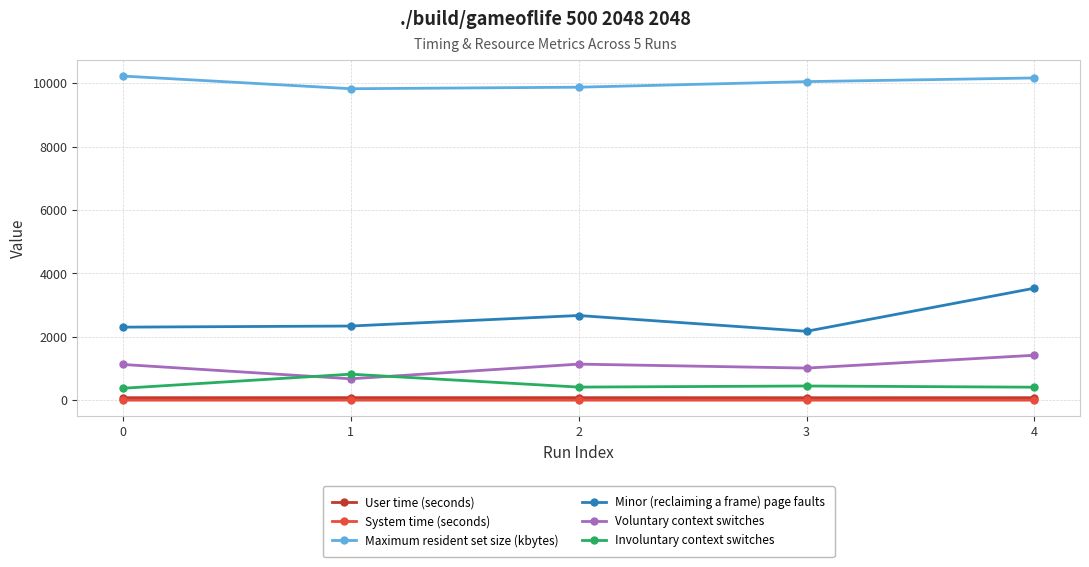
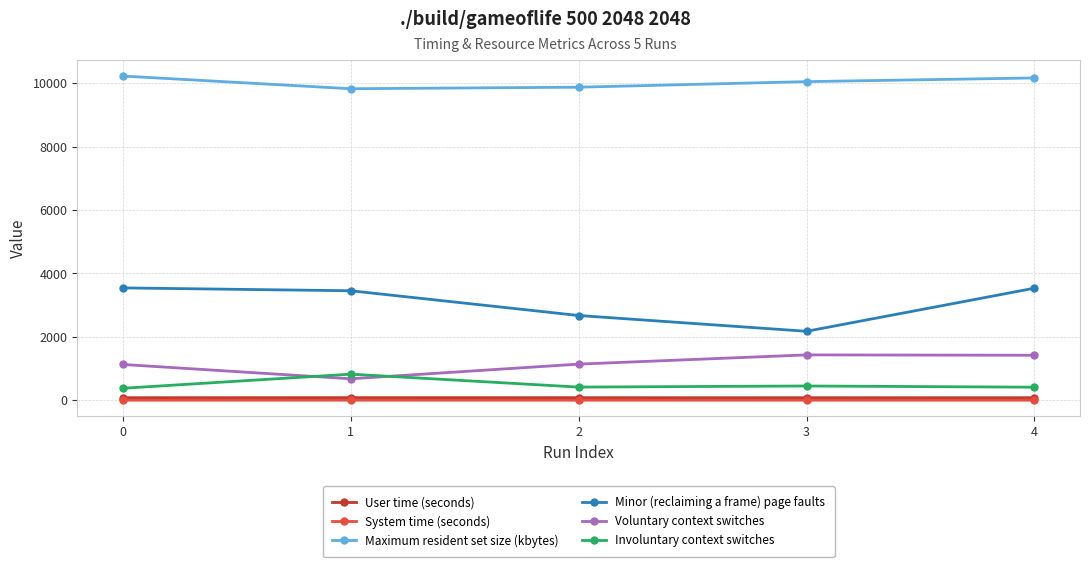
  {
    "Maximum resident set size (kbytes)": {
      "0": 10200,
      "1": 9800,
      "2": 9900,
      "3": 10100,
      "4": 10200
    },
    "Minor (reclaiming a frame) page faults": {
-     "0": 2300,
-     "1": 2300,
+     "0": 3500,
+     "1": 3500,
      "2": 2700,
      "3": 2200,
      "4": 3500
    },
    "Voluntary context switches": {
      "0": 1100,
      "1": 700,
      "2": 1100,
-     "3": 1000,
+     "3": 1400,
      "4": 1400
    },
    "Involuntary context switches": {
      "0": 400,
      "1": 800,
      "2": 400,
      "3": 400,
      "4": 400
    }
  }
